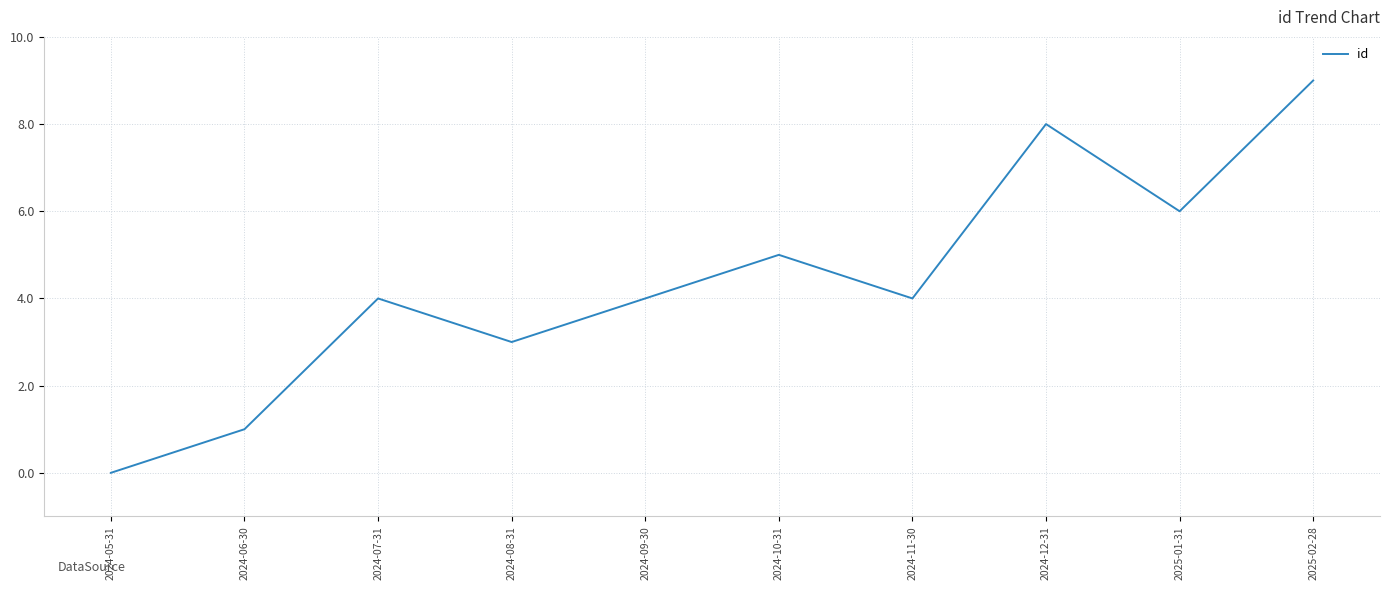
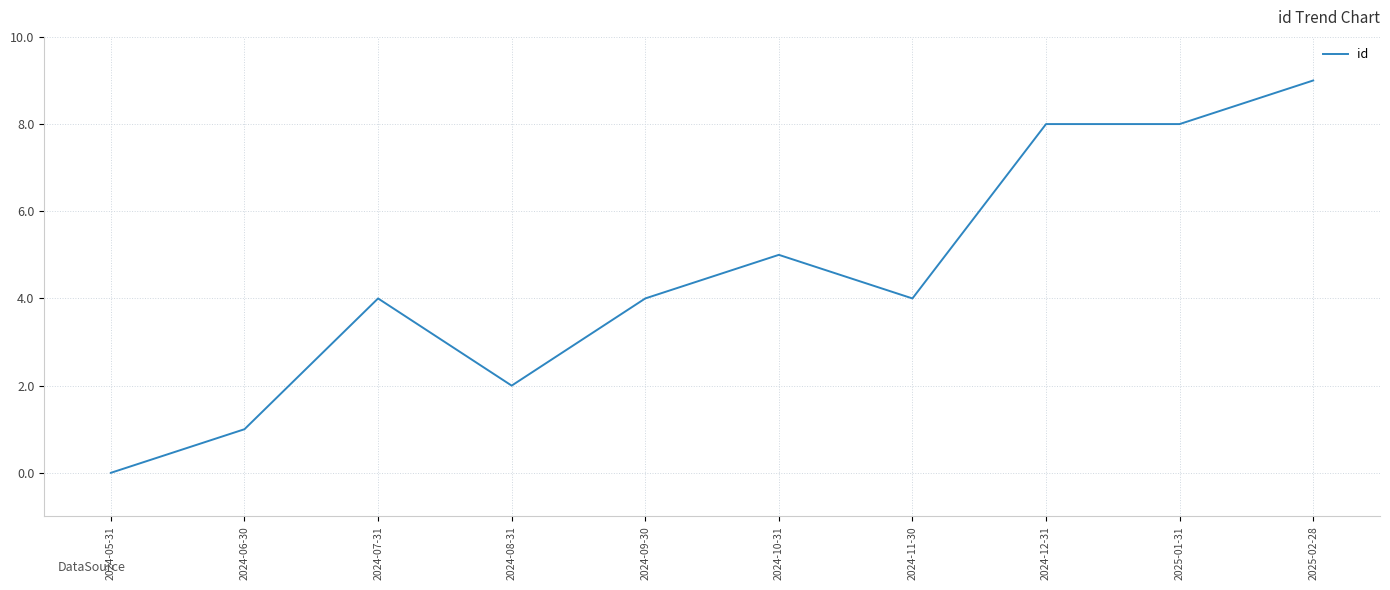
  {
    "2024-05-31": 0,
    "2024-06-30": 1,
    "2024-07-31": 4,
-   "2024-08-31": 3,
+   "2024-08-31": 2,
    "2024-09-30": 4,
    "2024-10-31": 5,
    "2024-11-30": 4,
    "2024-12-31": 8,
-   "2025-01-31": 6,
+   "2025-01-31": 8,
    "2025-02-28": 9
  }
